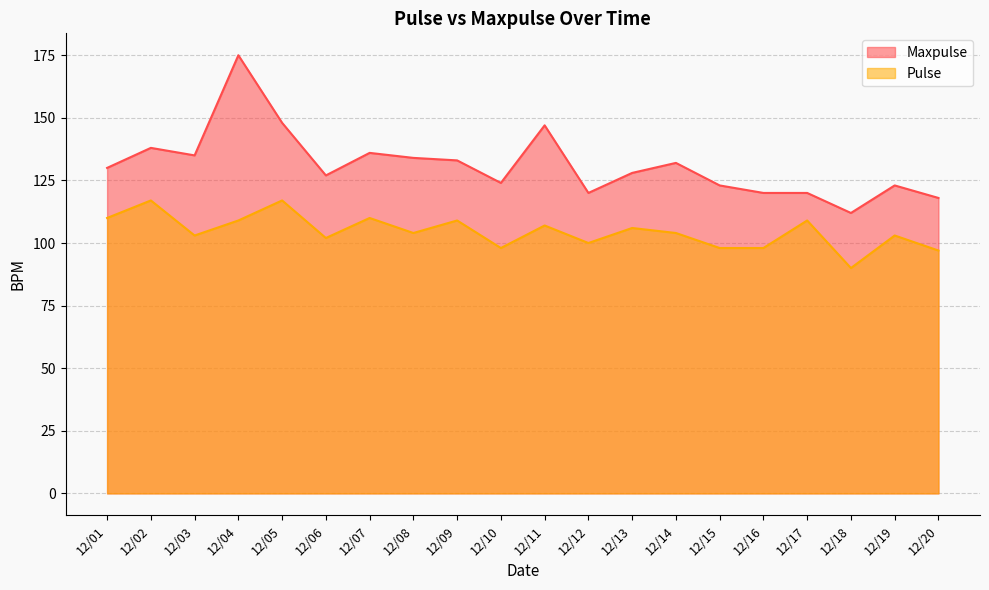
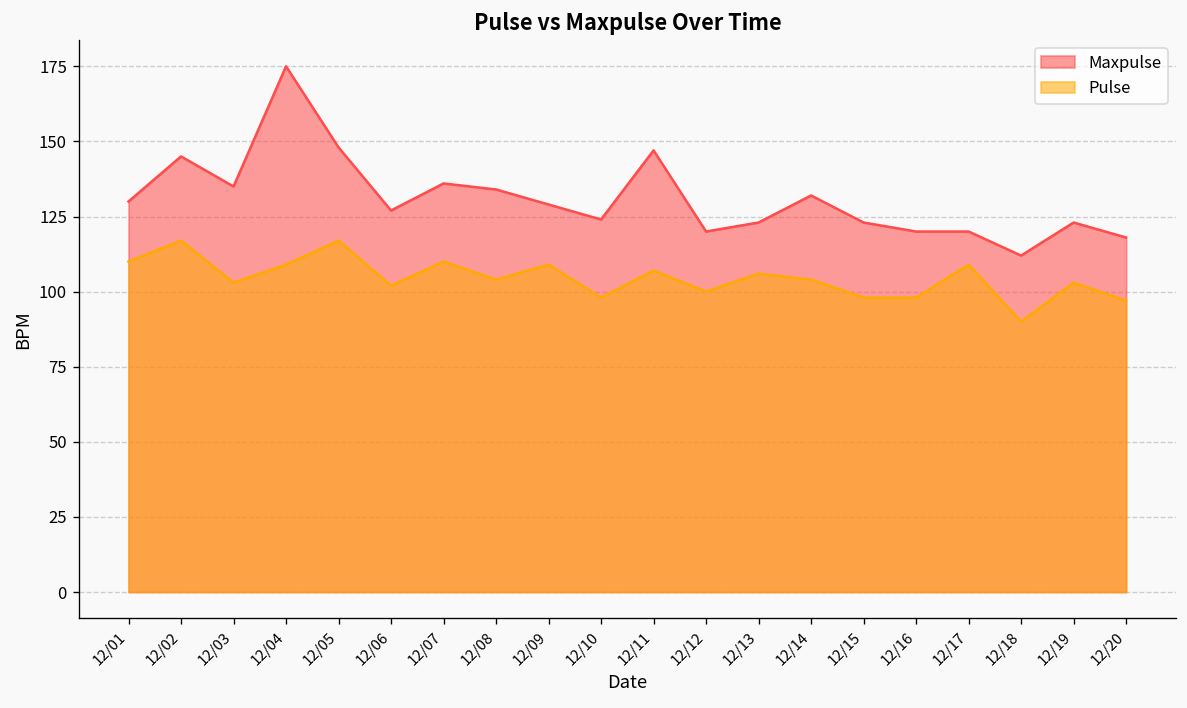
  {
    "Maxpulse": {
      "12/01": 130,
-     "12/02": 138,
+     "12/02": 145,
      "12/03": 135,
      "12/04": 175,
      "12/05": 148,
      "12/06": 127,
      "12/07": 136,
      "12/08": 134,
-     "12/09": 133,
+     "12/09": 129,
      "12/10": 124,
      "12/11": 147,
      "12/12": 120,
-     "12/13": 128,
+     "12/13": 123,
      "12/14": 132,
      "12/15": 123,
      "12/16": 120,
      "12/17": 120,
      "12/18": 112,
      "12/19": 123,
      "12/20": 118
    },
    "Pulse": {
      "12/01": 110,
      "12/02": 117,
      "12/03": 103,
      "12/04": 109,
      "12/05": 117,
      "12/06": 102,
      "12/07": 110,
      "12/08": 104,
      "12/09": 109,
      "12/10": 98,
      "12/11": 107,
      "12/12": 100,
      "12/13": 106,
      "12/14": 104,
      "12/15": 98,
      "12/16": 98,
      "12/17": 109,
      "12/18": 90,
      "12/19": 103,
      "12/20": 97
    }
  }
